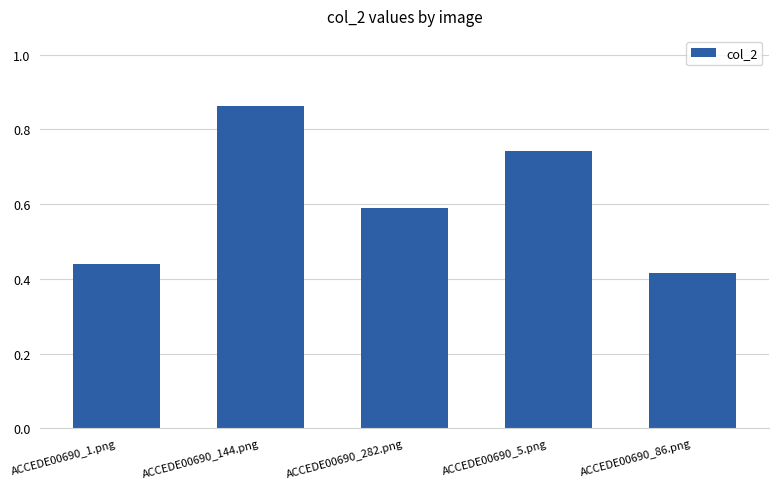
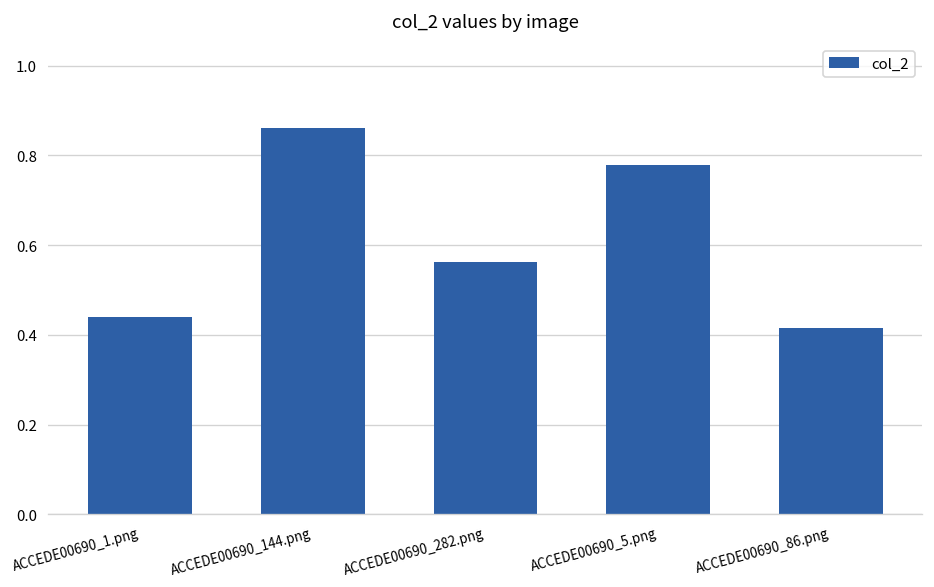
  {
    "ACCEDE00690_1.png": 0.44,
    "ACCEDE00690_144.png": 0.86,
-   "ACCEDE00690_282.png": 0.59,
-   "ACCEDE00690_5.png": 0.74,
+   "ACCEDE00690_282.png": 0.56,
+   "ACCEDE00690_5.png": 0.78,
    "ACCEDE00690_86.png": 0.42
  }
